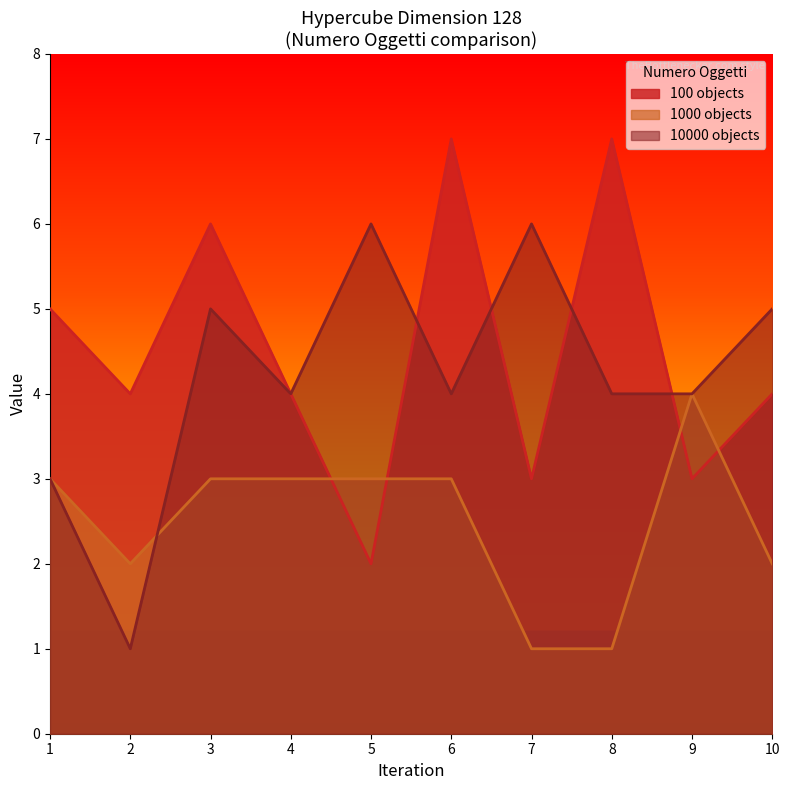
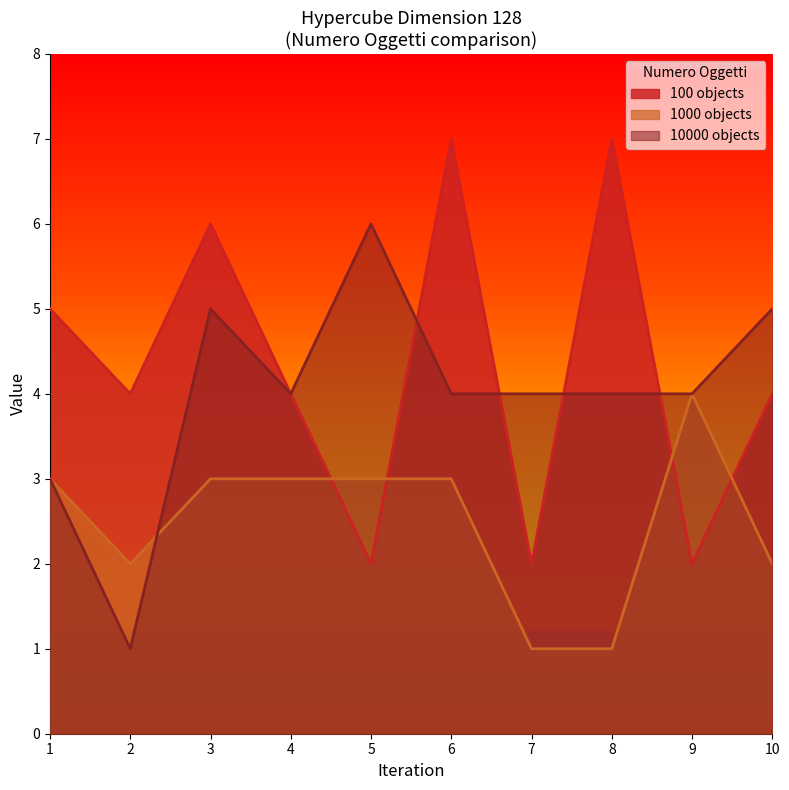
  {
    "100 objects": {
      "1": 5,
      "2": 4,
      "3": 6,
      "5": 2,
      "6": 7,
-     "7": 3,
+     "7": 2,
      "8": 7,
-     "9": 3,
+     "9": 2,
      "10": 4
    },
    "1000 objects": {
      "2": 2,
      "3": 3,
      "4": 3,
      "5": 3,
      "6": 3,
      "7": 1,
      "8": 1,
      "10": 2
    },
    "10000 objects": {
      "2": 1,
      "3": 5,
      "5": 6,
      "6": 4,
-     "7": 6,
+     "7": 4,
      "8": 4,
      "10": 5
    }
  }
